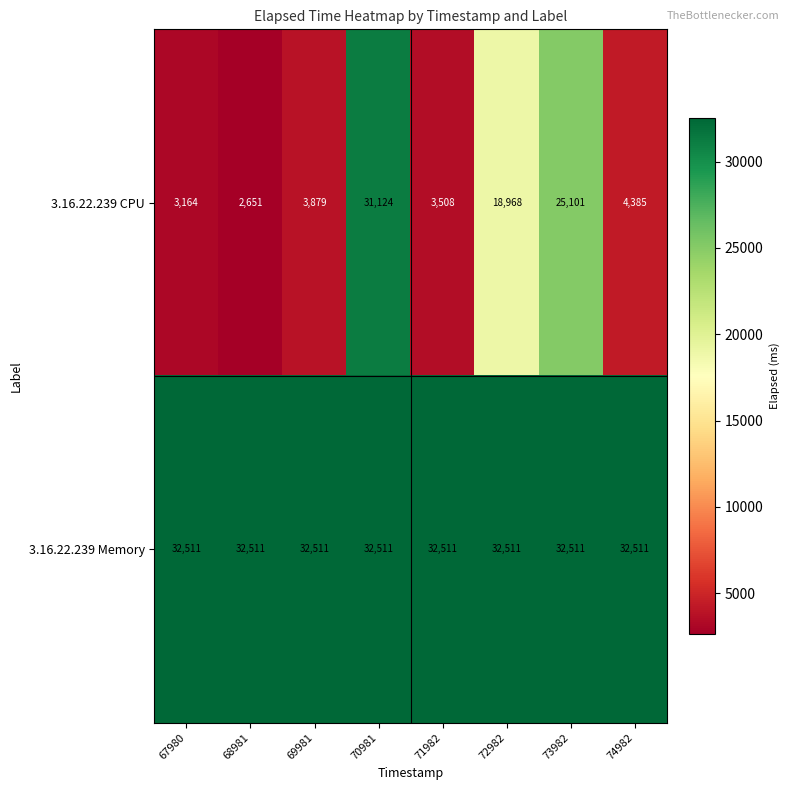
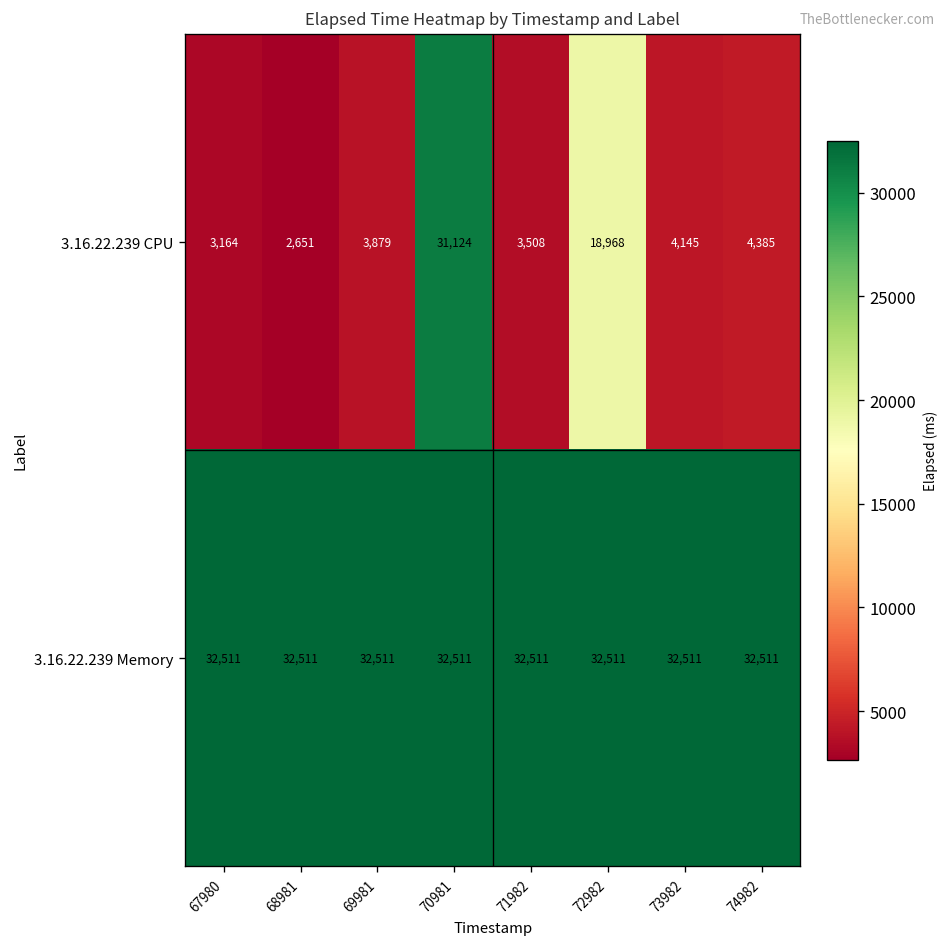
  {
    "3.16.22.239 CPU": {
      "67980": "3,164",
      "68981": "2,651",
      "69981": "3,879",
      "70981": "31,124",
      "71982": "3,508",
      "72982": "18,968",
-     "73982": "25,101",
+     "73982": "4,145",
      "74982": "4,385"
    },
    "3.16.22.239 Memory": {
      "67980": "32,511",
      "68981": "32,511",
      "69981": "32,511",
      "70981": "32,511",
      "71982": "32,511",
      "72982": "32,511",
      "73982": "32,511",
      "74982": "32,511"
    }
  }
